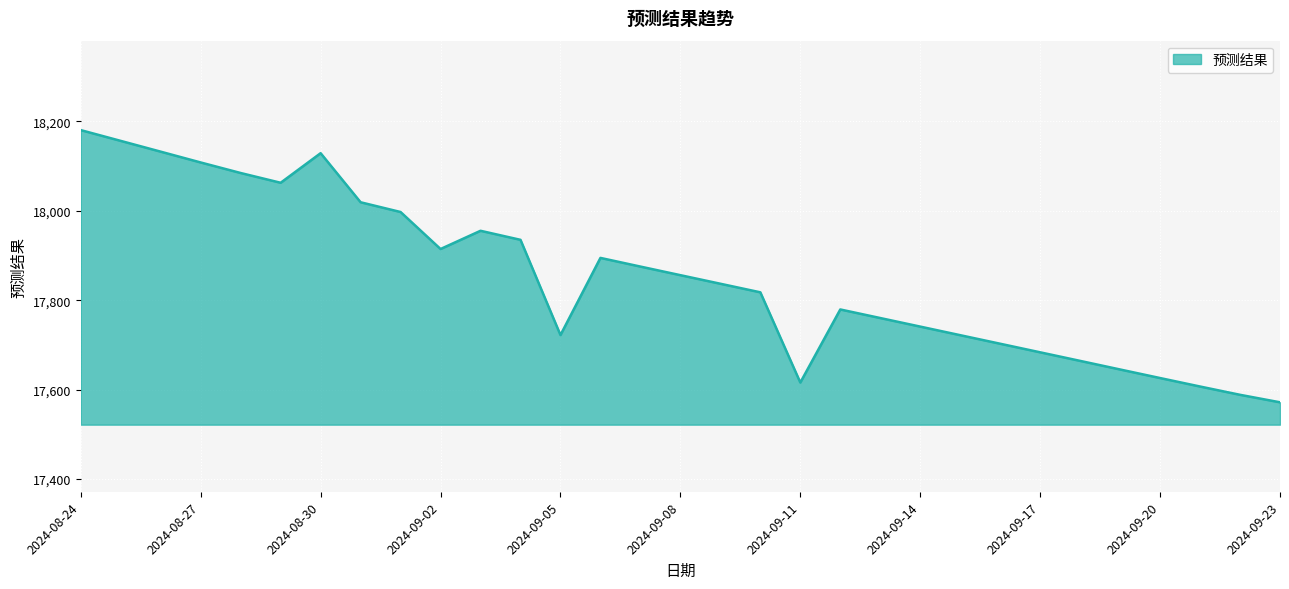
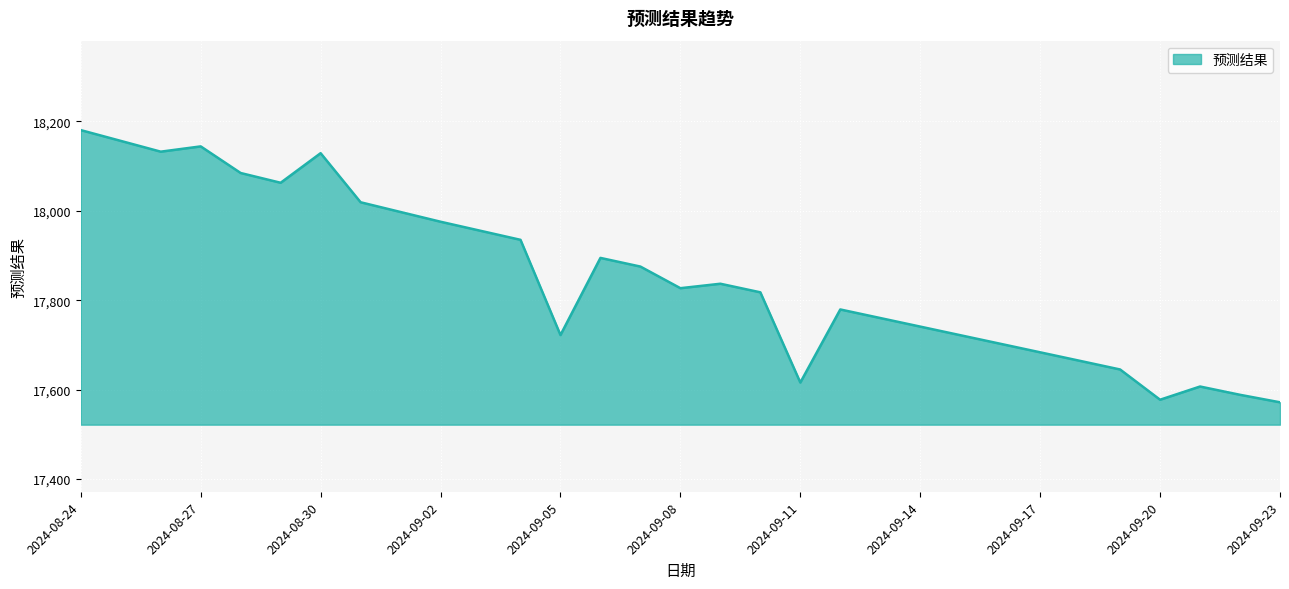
  {
    "2024-08-24": "18,180",
-   "2024-08-27": "18,110",
+   "2024-08-27": "18,140",
    "2024-08-30": "18,130",
-   "2024-09-02": "17,910",
+   "2024-09-02": "17,980",
    "2024-09-05": "17,720",
-   "2024-09-08": "17,860",
+   "2024-09-08": "17,830",
    "2024-09-11": "17,620",
    "2024-09-14": "17,740",
    "2024-09-17": "17,680",
-   "2024-09-20": "17,630",
+   "2024-09-20": "17,580",
    "2024-09-23": "17,570"
  }
